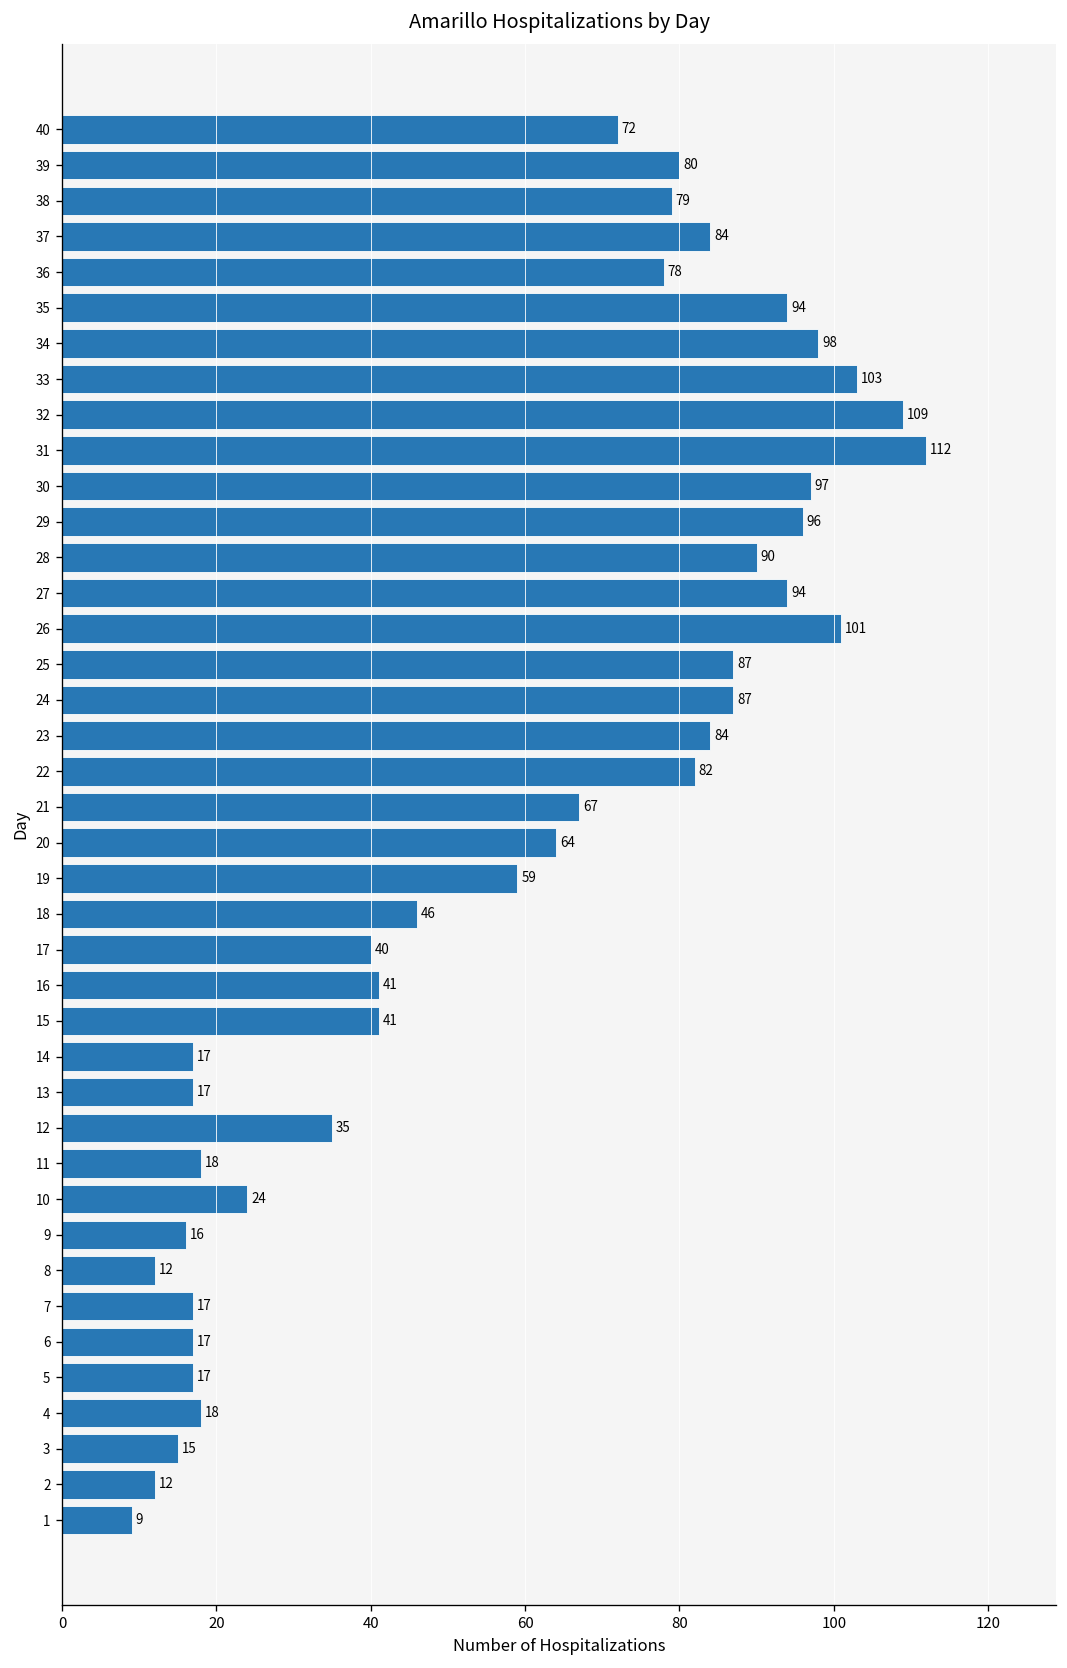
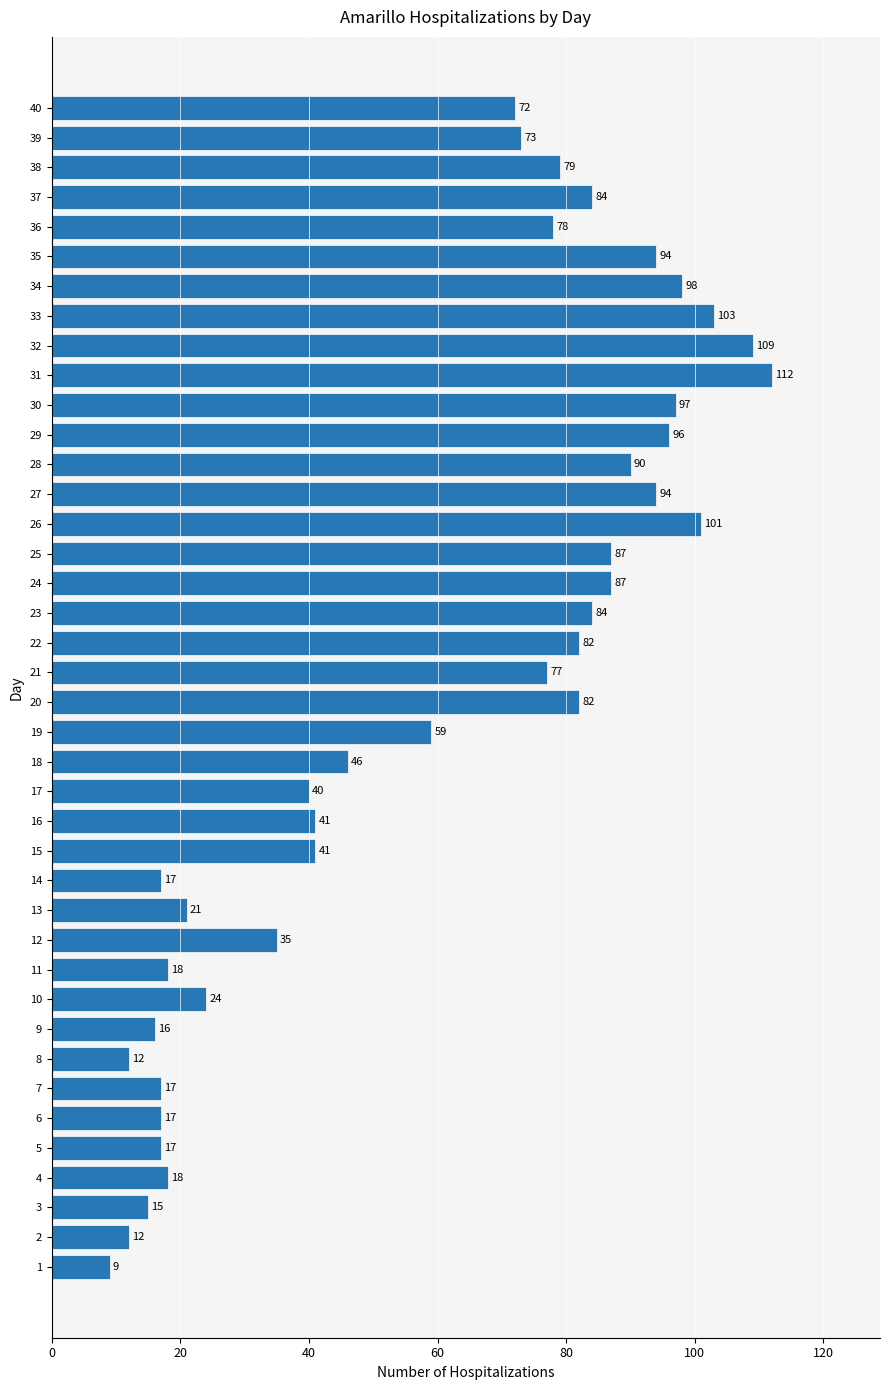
  {
    "40": 72,
-   "39": 80,
+   "39": 73,
    "38": 79,
    "37": 84,
    "36": 78,
    "35": 94,
    "34": 98,
    "33": 103,
    "32": 109,
    "31": 112,
    "30": 97,
    "29": 96,
    "28": 90,
    "27": 94,
    "26": 101,
    "25": 87,
    "24": 87,
    "23": 84,
    "22": 82,
-   "21": 67,
-   "20": 64,
+   "21": 77,
+   "20": 82,
    "19": 59,
    "18": 46,
    "17": 40,
    "16": 41,
    "15": 41,
    "14": 17,
-   "13": 17,
+   "13": 21,
    "12": 35,
    "11": 18,
    "10": 24,
    "9": 16,
    "8": 12,
    "7": 17,
    "6": 17,
    "5": 17,
    "4": 18,
    "3": 15,
    "2": 12,
    "1": 9
  }
